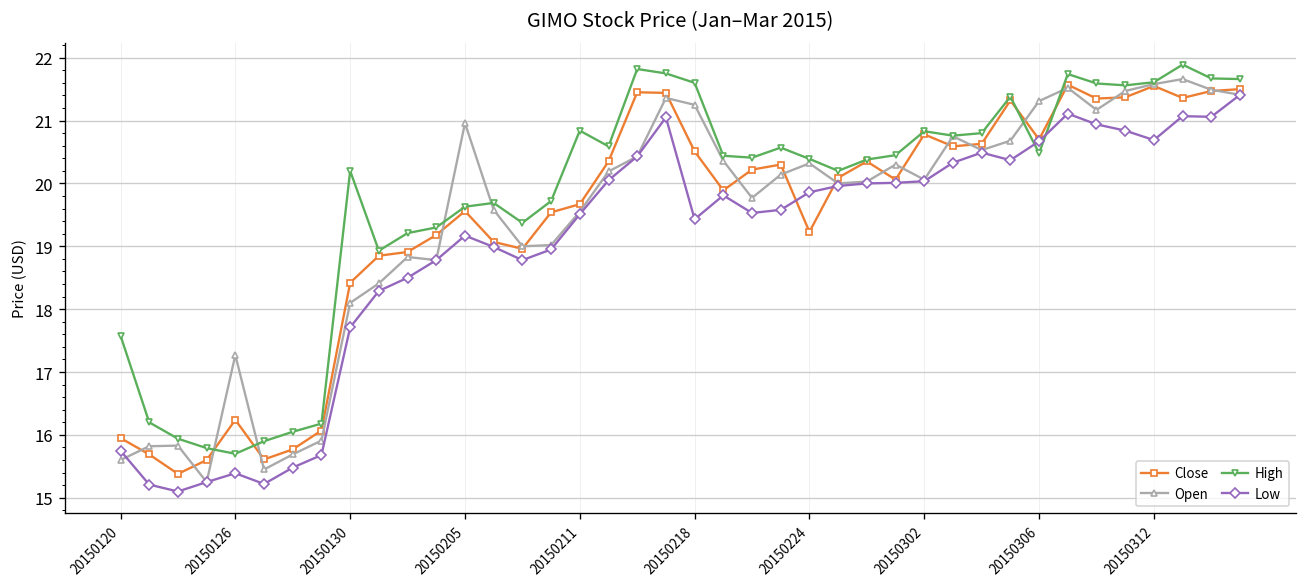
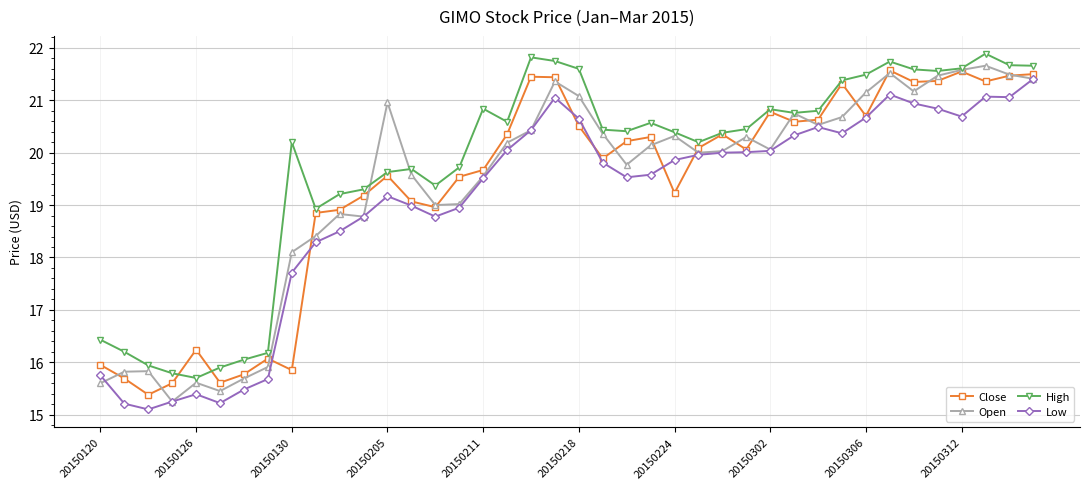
  {
    "Close": {
      "20150120": 16.0,
      "20150126": 16.2,
-     "20150130": 18.4,
+     "20150130": 15.9,
      "20150205": 19.6,
      "20150211": 19.7,
      "20150218": 20.5,
      "20150224": 19.2,
      "20150302": 20.8
    },
    "Open": {
      "20150120": 15.6,
-     "20150126": 17.3,
+     "20150126": 15.6,
      "20150130": 18.1,
      "20150205": 21.0,
-     "20150218": 21.3,
+     "20150218": 21.1,
      "20150224": 20.3,
-     "20150306": 21.3
+     "20150306": 21.2
    },
    "High": {
-     "20150120": 17.6,
+     "20150120": 16.4,
      "20150126": 15.7,
      "20150130": 20.2,
      "20150205": 19.6,
      "20150211": 20.8,
      "20150218": 21.6,
      "20150224": 20.4,
      "20150302": 20.8,
-     "20150306": 20.5
+     "20150306": 21.5
    },
    "Low": {
      "20150120": 15.8,
      "20150126": 15.4,
      "20150130": 17.7,
      "20150205": 19.2,
-     "20150218": 19.4,
+     "20150218": 20.7,
      "20150224": 19.9,
      "20150312": 20.7
    }
  }
